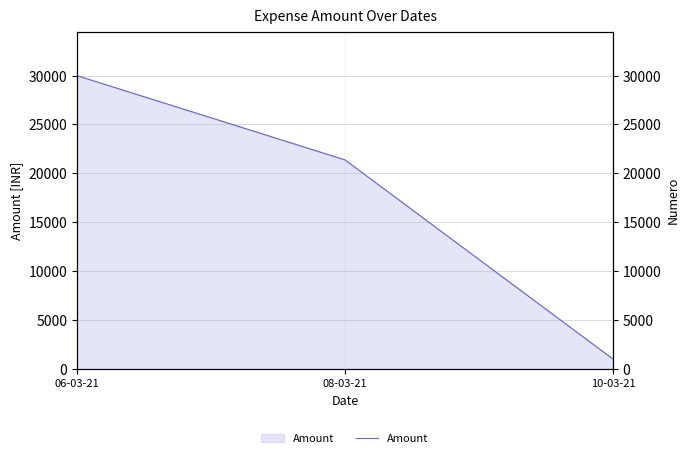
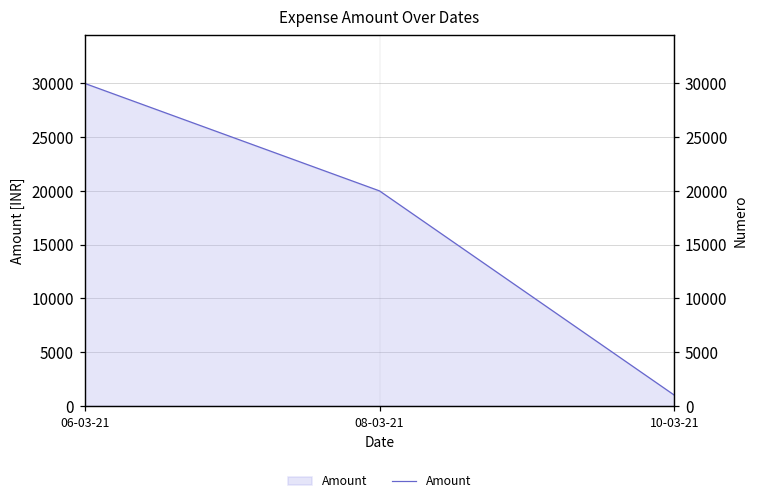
  {
    "06-03-21": 30000,
-   "08-03-21": 21000,
+   "08-03-21": 20000,
    "10-03-21": 1000
  }
